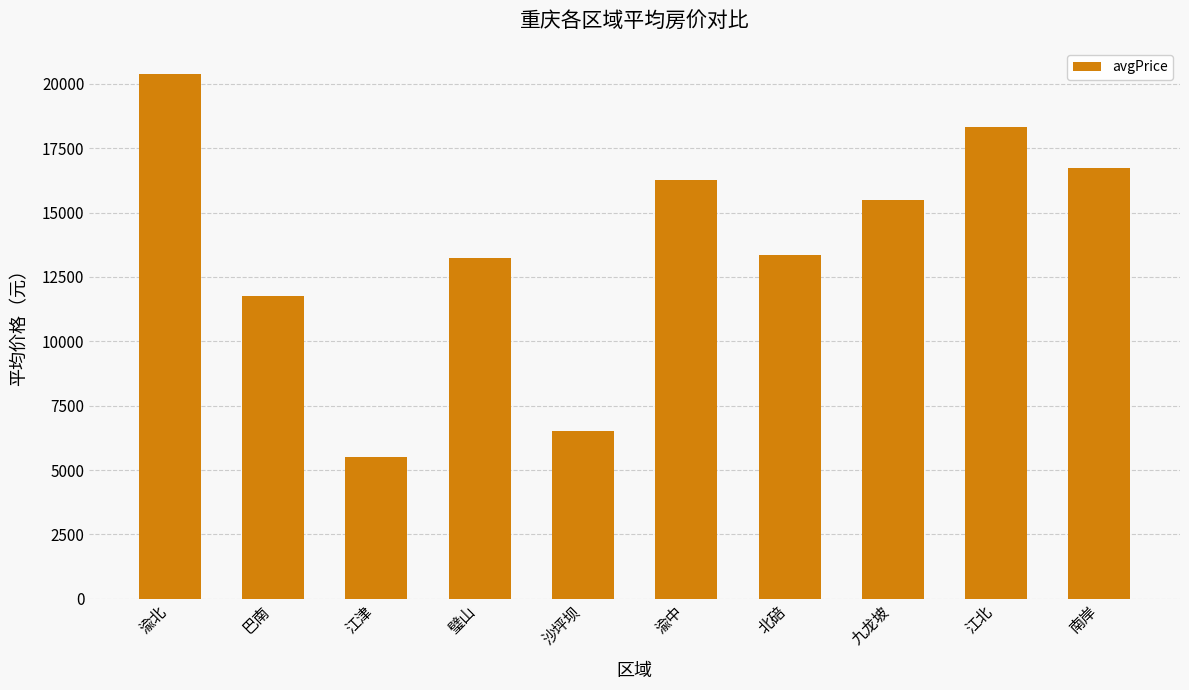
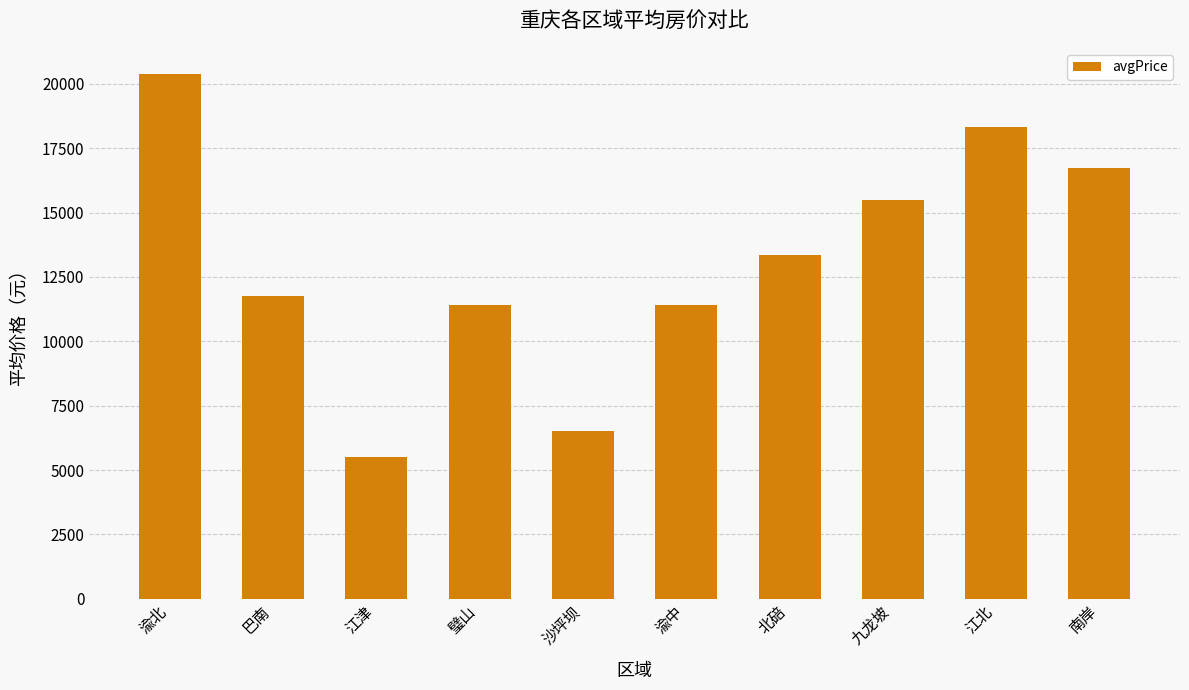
  {
    "渝北": 20400,
    "巴南": 11700,
    "江津": 5500,
-   "璧山": 13200,
+   "璧山": 11400,
    "沙坪坝": 6500,
-   "渝中": 16300,
+   "渝中": 11400,
    "北碚": 13300,
    "九龙坡": 15500,
    "江北": 18300,
    "南岸": 16700
  }
